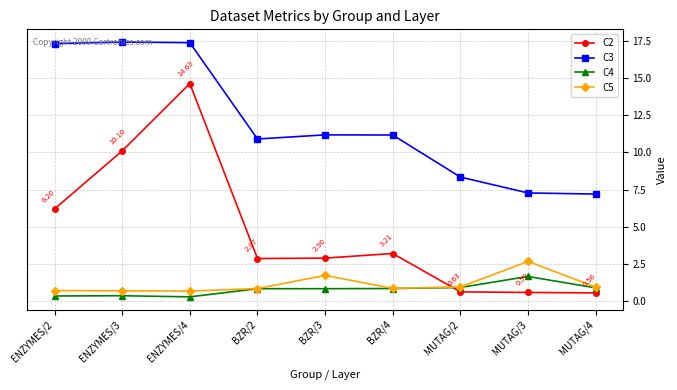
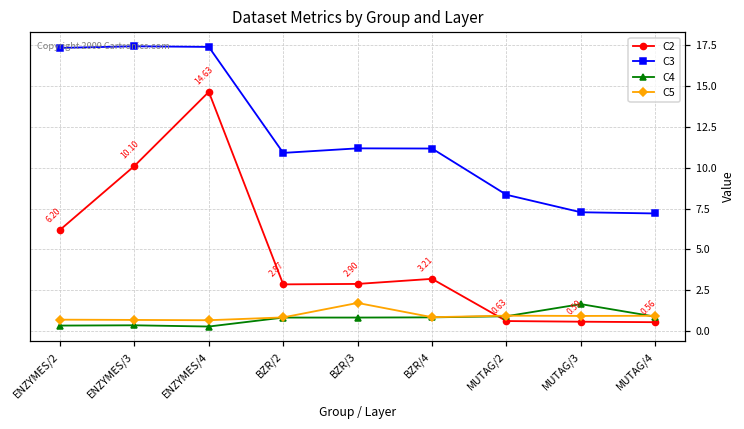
  {
    "C2": {
      "ENZYMES/2": 6.20,
      "ENZYMES/3": 10.10,
      "ENZYMES/4": 14.63,
      "BZR/2": 2.87,
      "BZR/3": 2.90,
      "BZR/4": 3.21
    },
    "C3": {
      "ENZYMES/4": 17.4,
      "BZR/2": 10.9,
      "BZR/3": 11.2,
      "BZR/4": 11.2,
      "MUTAG/2": 8.3,
      "MUTAG/3": 7.3,
      "MUTAG/4": 7.2
    },
    "C4": {
      "ENZYMES/2": 0.4,
      "ENZYMES/3": 0.4,
      "ENZYMES/4": 0.3,
      "BZR/3": 0.8
    },
    "C5": {
      "ENZYMES/2": 0.7,
      "ENZYMES/3": 0.7,
      "ENZYMES/4": 0.7,
      "BZR/3": 1.7,
-     "MUTAG/3": 2.7
+     "MUTAG/3": 0.9
    }
  }
